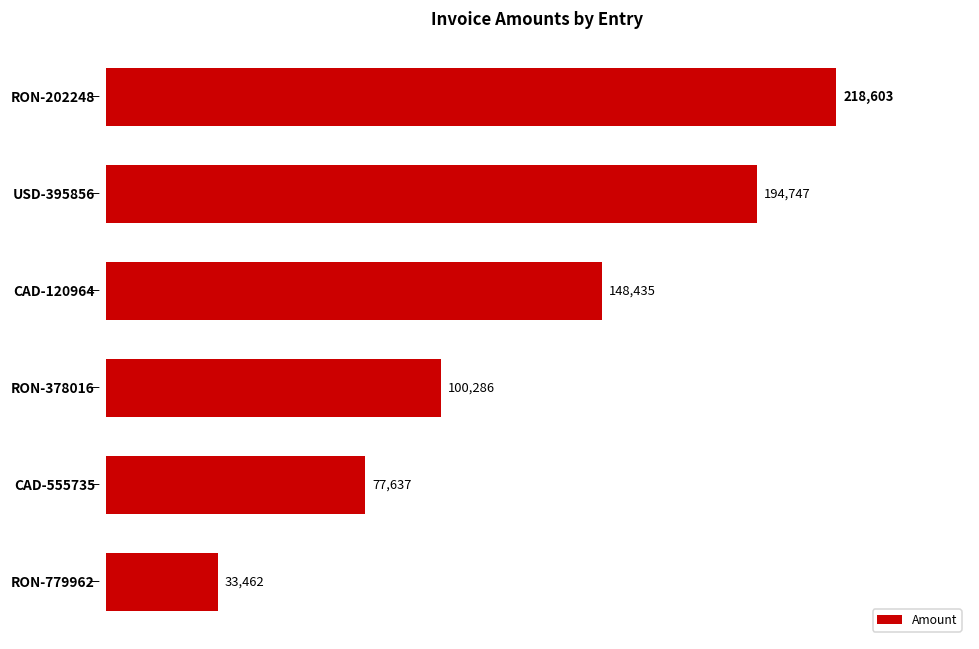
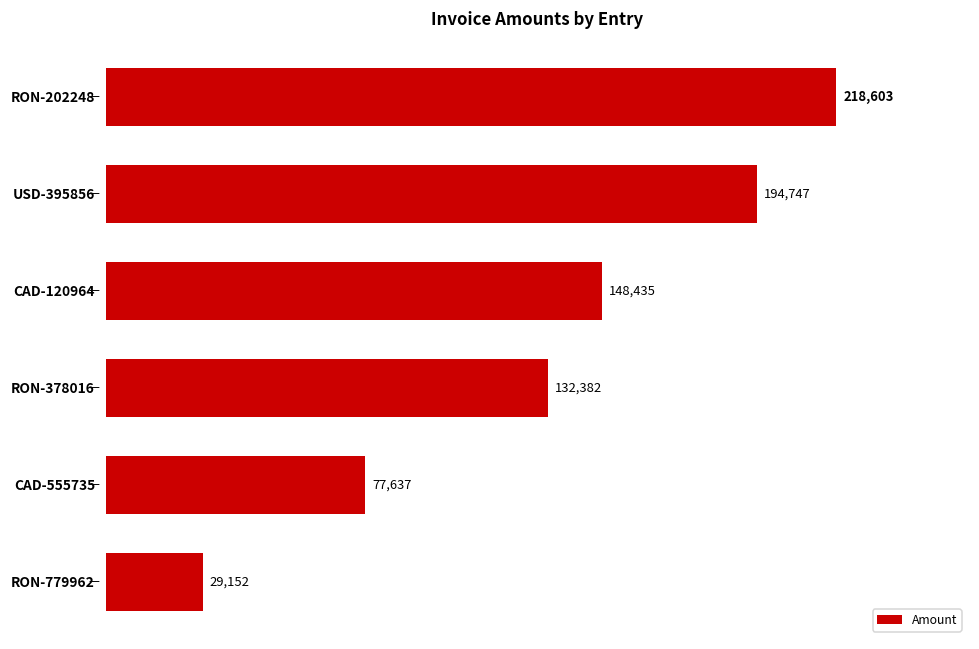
  {
    "RON-202248": "218,603",
    "USD-395856": "194,747",
    "CAD-120964": "148,435",
-   "RON-378016": "100,286",
+   "RON-378016": "132,382",
    "CAD-555735": "77,637",
-   "RON-779962": "33,462"
+   "RON-779962": "29,152"
  }
